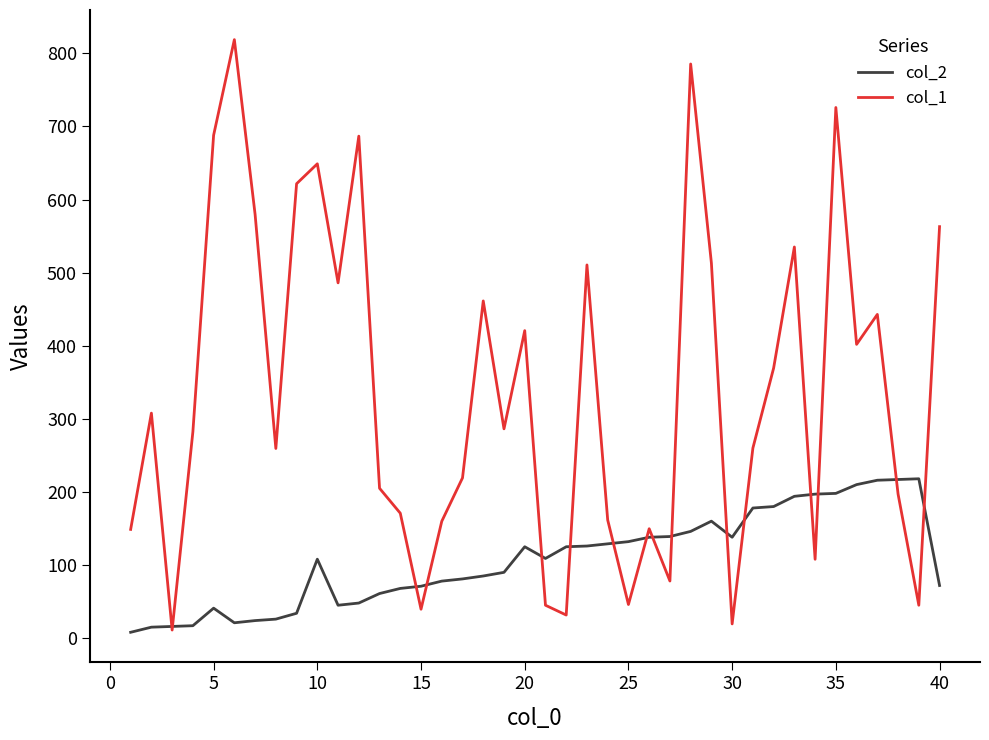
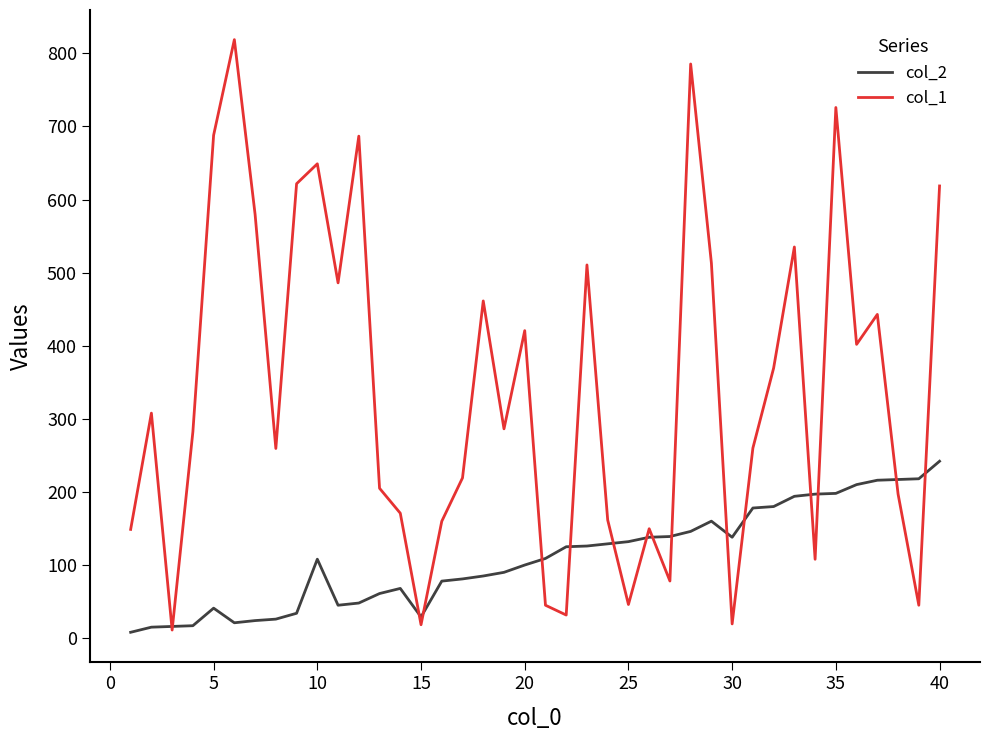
  {
    "col_2": {
      "5": 40,
      "10": 110,
-     "15": 70,
-     "20": 130,
+     "15": 30,
+     "20": 100,
      "25": 130,
      "30": 140,
      "35": 200,
-     "40": 70
+     "40": 240
    },
    "col_1": {
      "5": 690,
      "10": 650,
-     "15": 40,
+     "15": 20,
      "20": 420,
      "25": 50,
      "30": 20,
      "35": 730,
-     "40": 560
+     "40": 620
    }
  }
